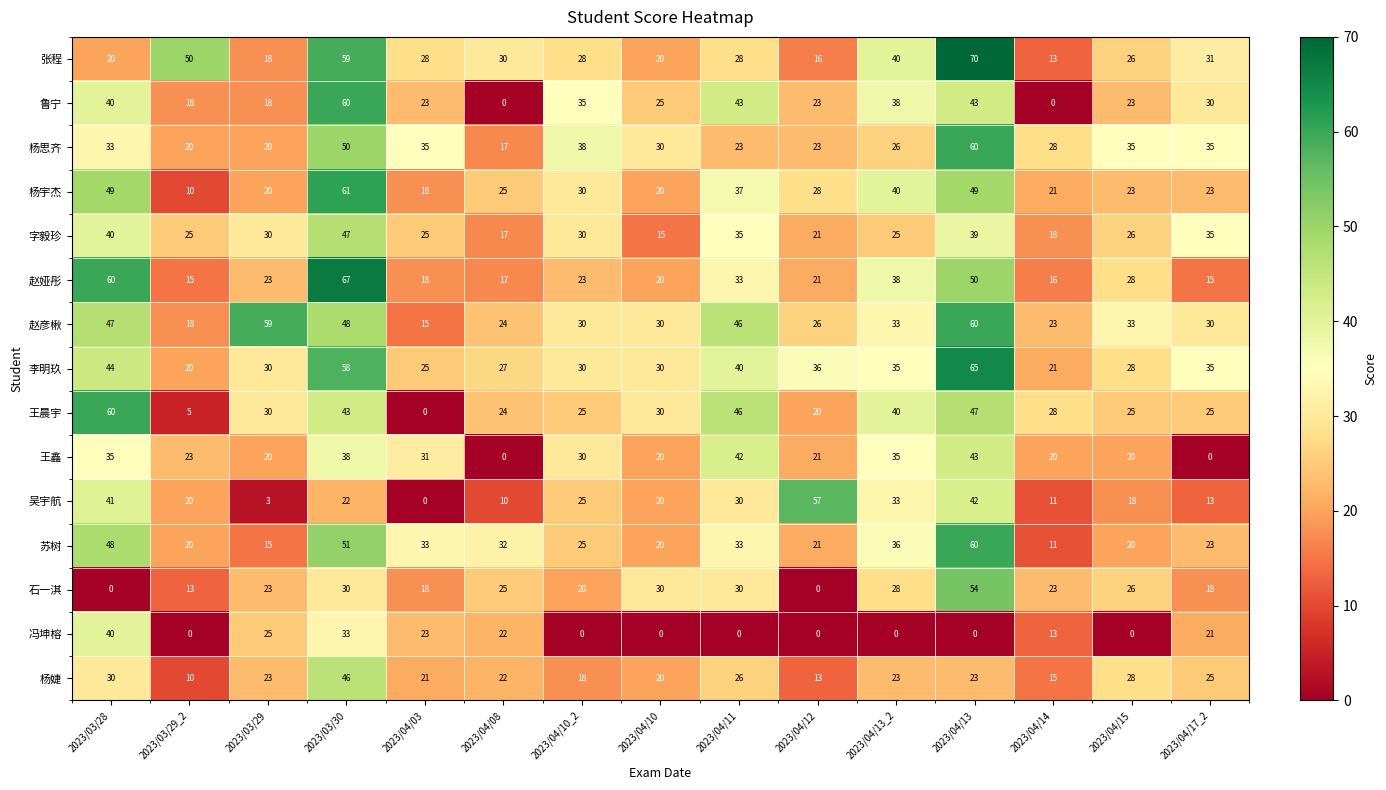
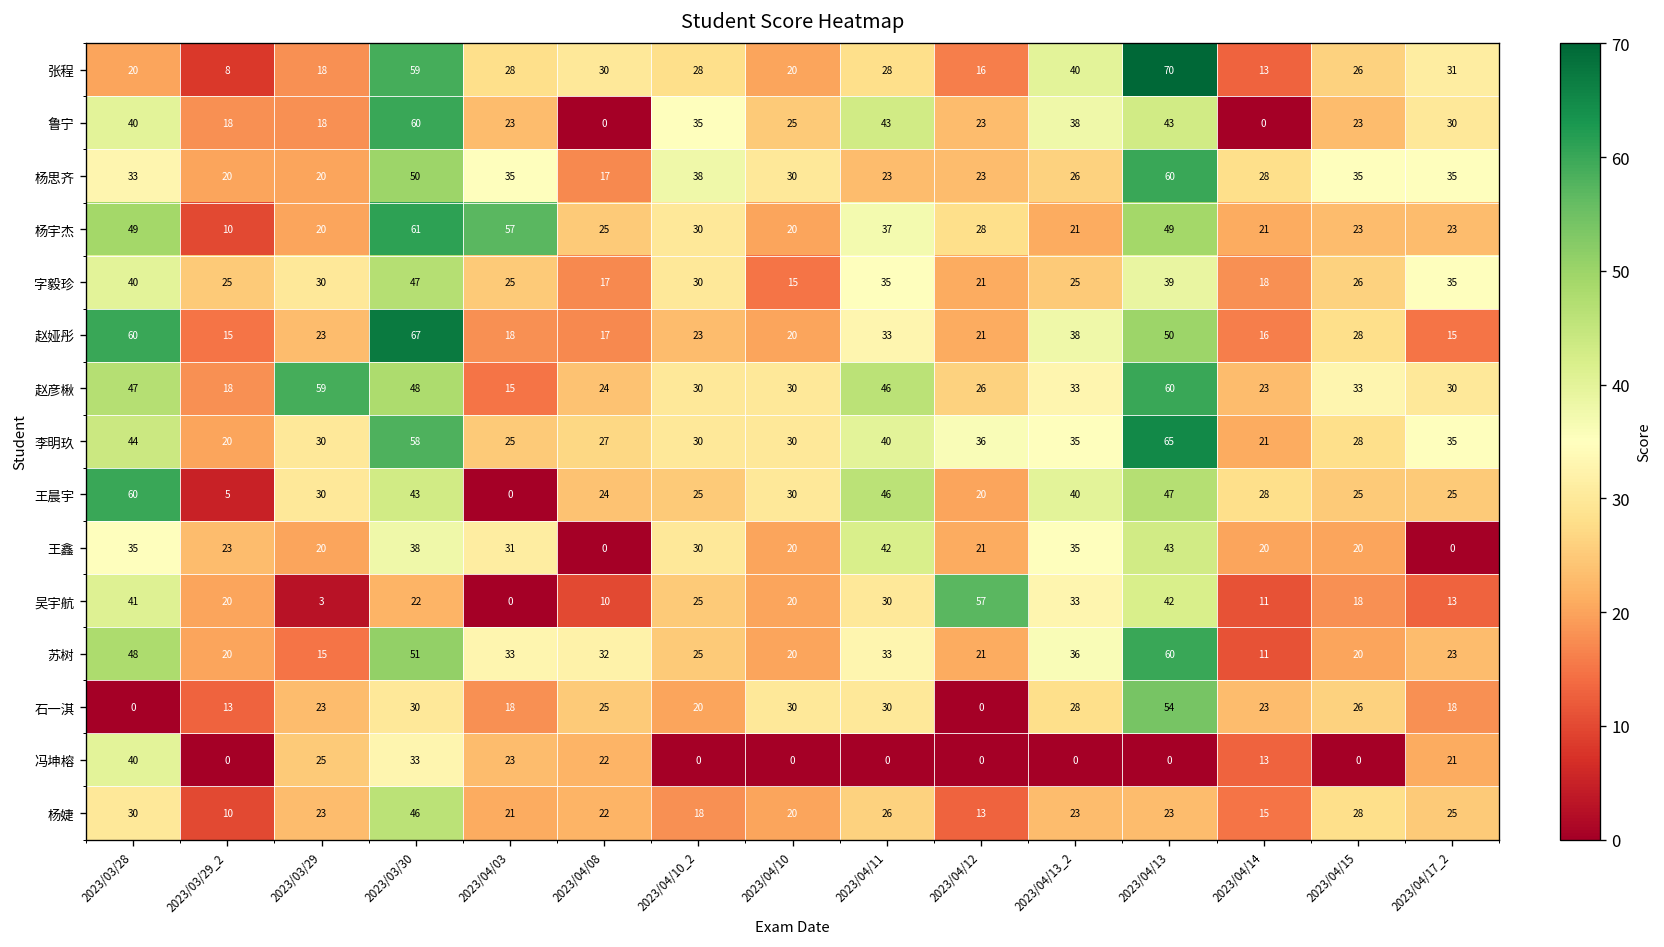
  {
    "张程": {
      "2023/03/28": 20,
-     "2023/03/29_2": 50,
+     "2023/03/29_2": 8,
      "2023/03/29": 18,
      "2023/03/30": 59,
      "2023/04/03": 28,
      "2023/04/08": 30,
      "2023/04/10_2": 28,
      "2023/04/10": 20,
      "2023/04/11": 28,
      "2023/04/12": 16,
      "2023/04/13_2": 40,
      "2023/04/13": 70,
      "2023/04/14": 13,
      "2023/04/15": 26,
      "2023/04/17_2": 31
    },
    "杨宇杰": {
      "2023/03/28": 49,
      "2023/03/29_2": 10,
      "2023/03/29": 20,
      "2023/03/30": 61,
-     "2023/04/03": 18,
+     "2023/04/03": 57,
      "2023/04/08": 25,
      "2023/04/10_2": 30,
      "2023/04/10": 20,
      "2023/04/11": 37,
      "2023/04/12": 28,
-     "2023/04/13_2": 40,
+     "2023/04/13_2": 21,
      "2023/04/13": 49,
      "2023/04/14": 21,
      "2023/04/15": 23,
      "2023/04/17_2": 23
    }
  }
